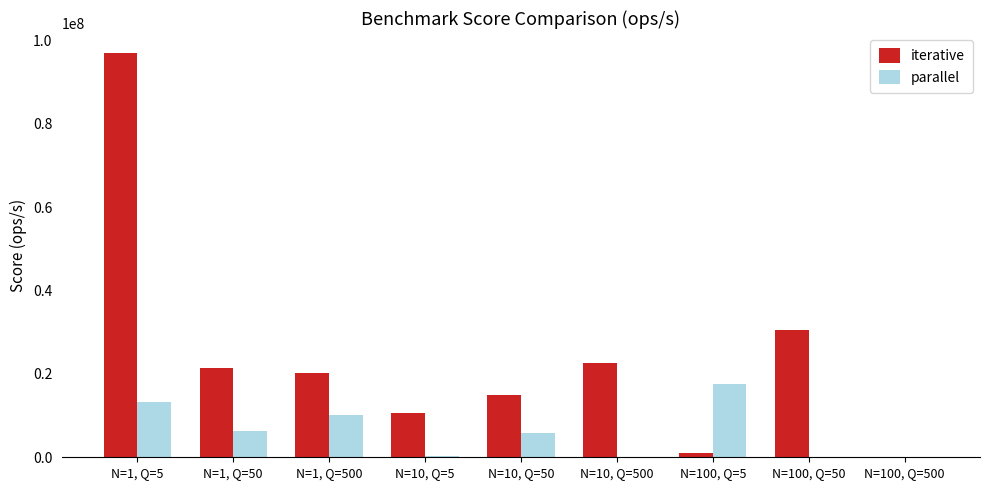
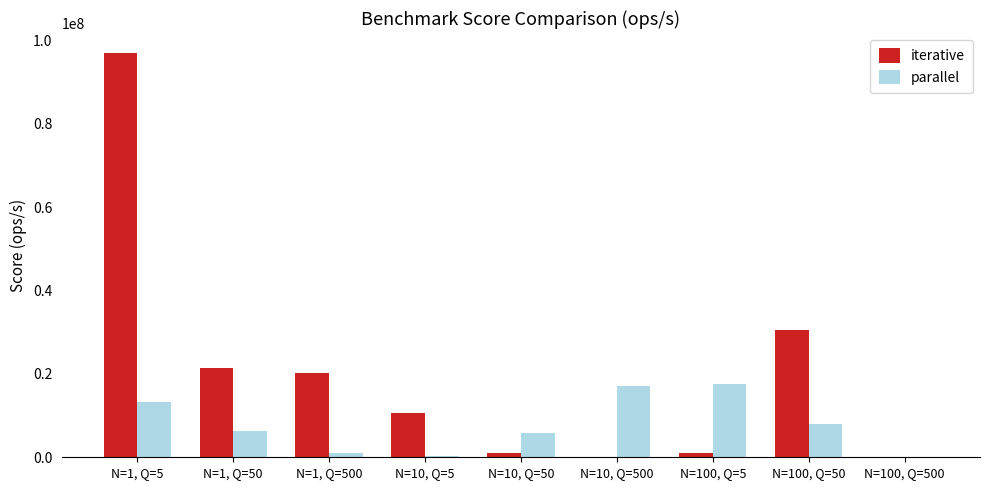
  {
    "iterative": {
      "N=1, Q=5": 97000000,
      "N=1, Q=50": 21000000,
      "N=1, Q=500": 20000000,
      "N=10, Q=5": 11000000,
-     "N=10, Q=50": 15000000,
-     "N=10, Q=500": 23000000,
+     "N=10, Q=50": 1000000,
+     "N=10, Q=500": 0,
      "N=100, Q=5": 1000000,
      "N=100, Q=50": 31000000
    },
    "parallel": {
      "N=1, Q=5": 13000000,
      "N=1, Q=50": 6000000,
-     "N=1, Q=500": 10000000,
+     "N=1, Q=500": 1000000,
      "N=10, Q=50": 6000000,
-     "N=10, Q=500": 0,
+     "N=10, Q=500": 17000000,
      "N=100, Q=5": 18000000,
-     "N=100, Q=50": 0
+     "N=100, Q=50": 8000000
    }
  }
